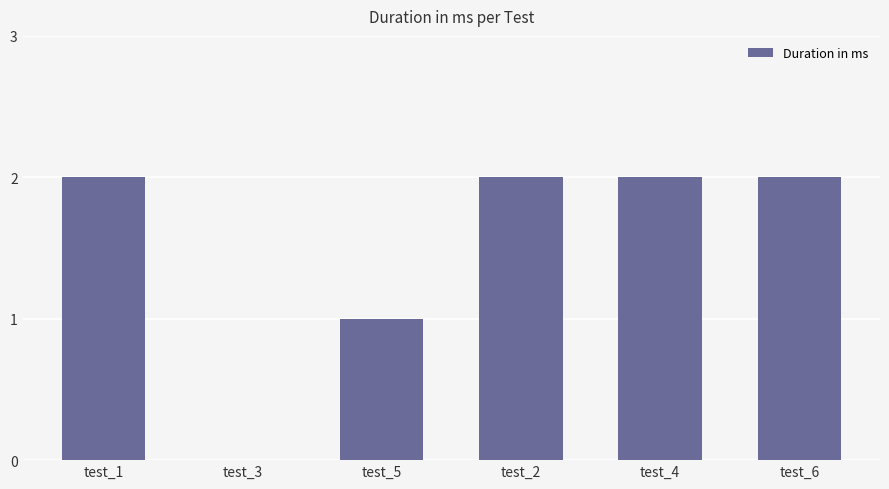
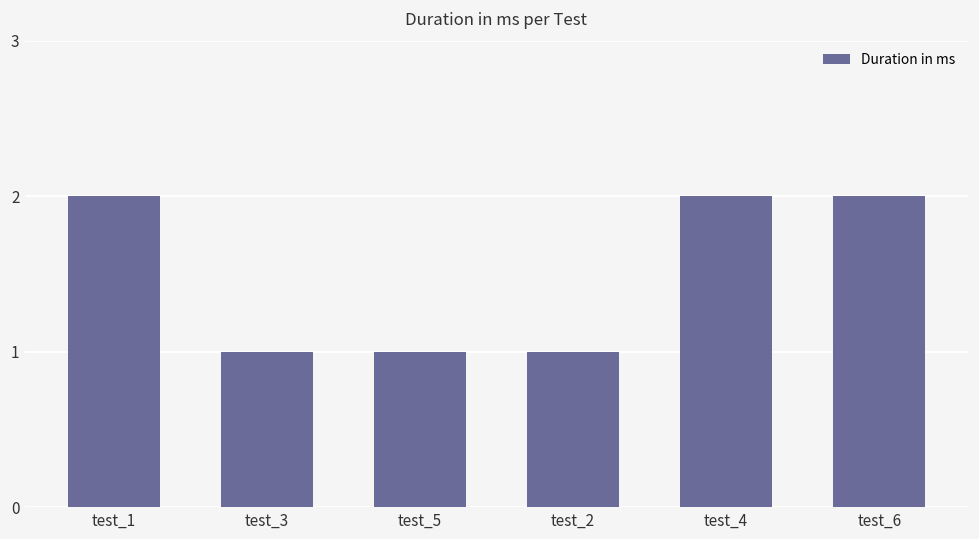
  {
    "test_1": 2,
-   "test_3": 0,
+   "test_3": 1,
    "test_5": 1,
-   "test_2": 2,
+   "test_2": 1,
    "test_4": 2,
    "test_6": 2
  }
